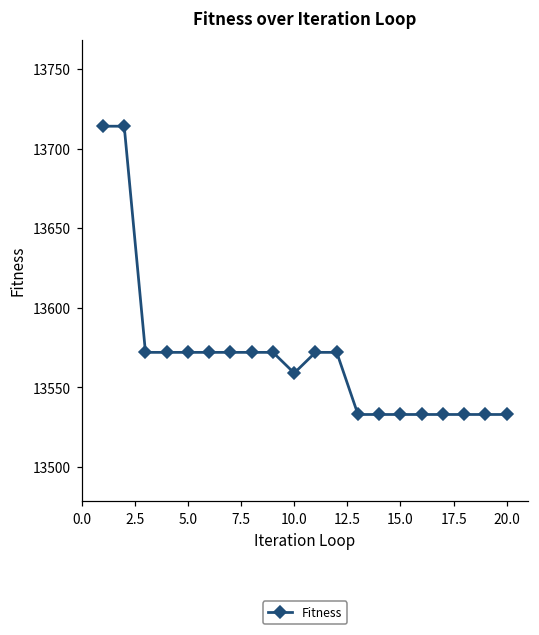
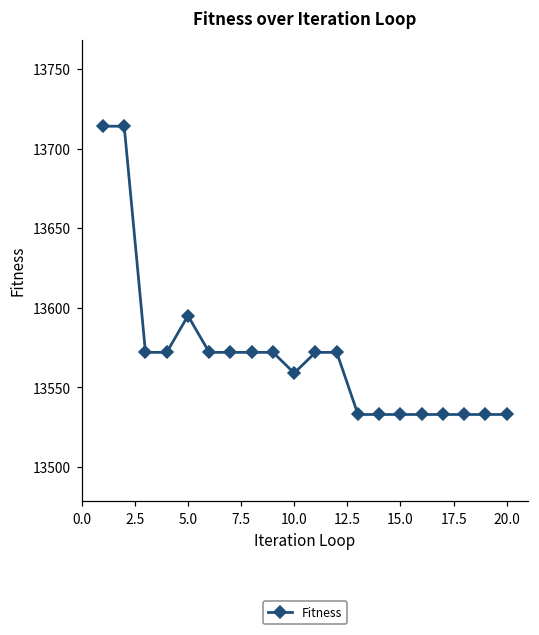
  {
-   "5.0": 13572,
+   "5.0": 13595,
    "10.0": 13559,
    "15.0": 13533,
    "20.0": 13533
  }
